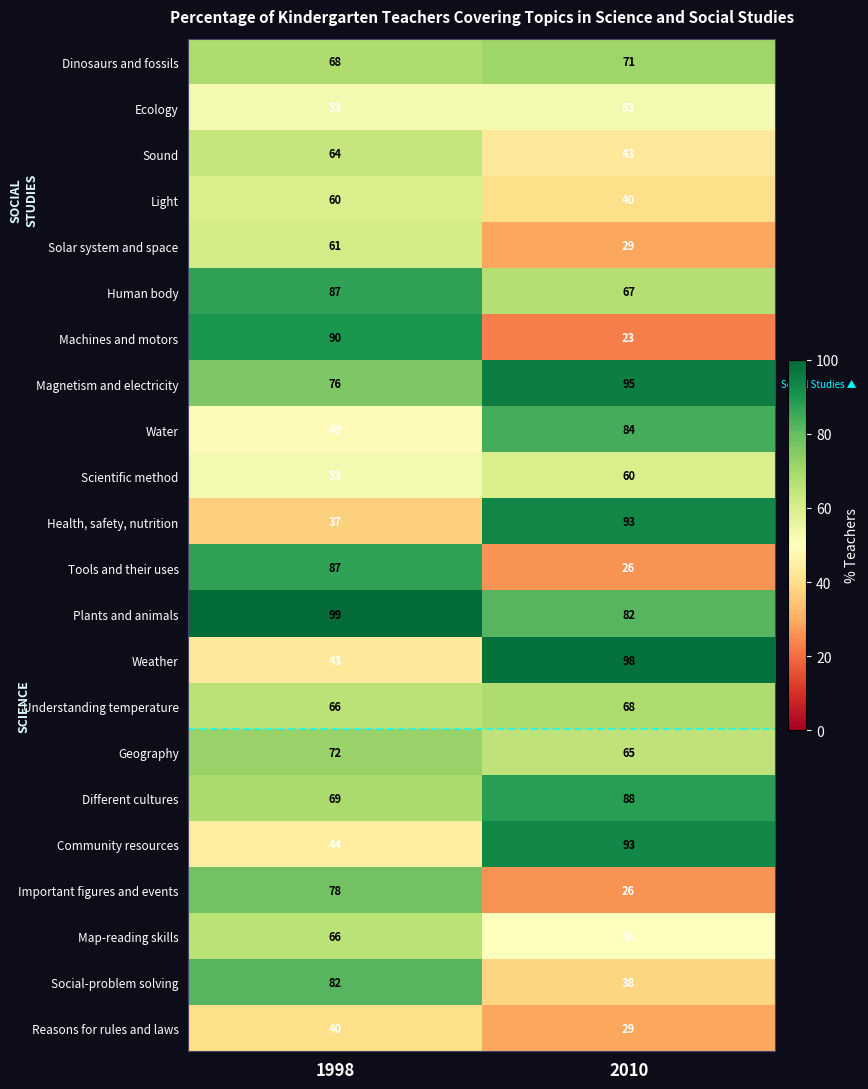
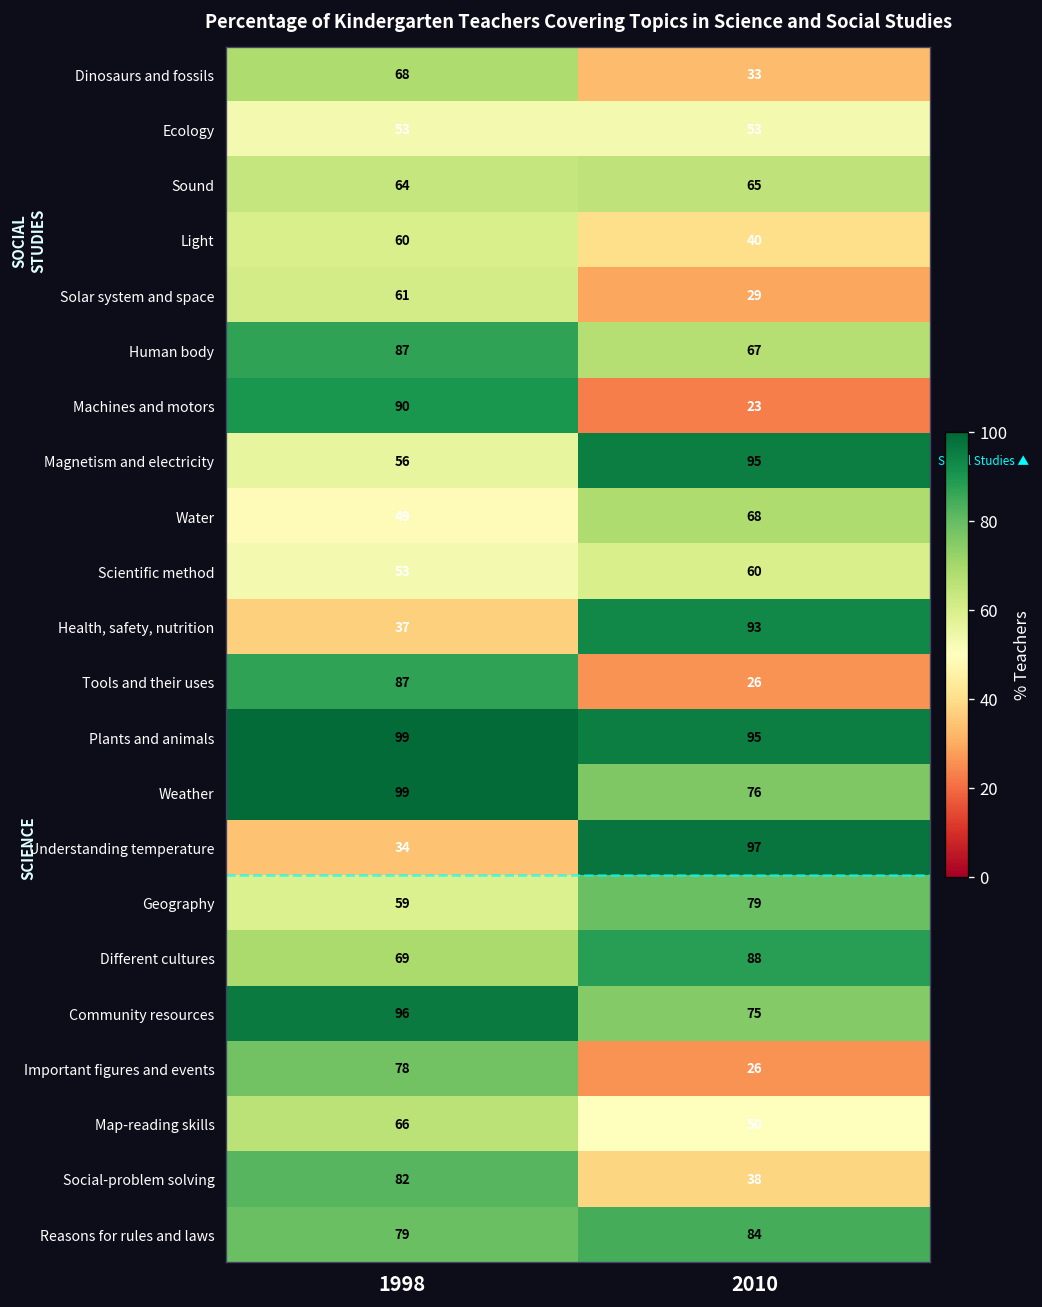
  {
    "Dinosaurs and fossils": {
      "1998": 68,
-     "2010": 71
+     "2010": 33
    },
    "Ecology": {
      "1998": 53,
      "2010": 53
    },
    "Sound": {
      "1998": 64,
-     "2010": 43
+     "2010": 65
    },
    "Light": {
      "1998": 60,
      "2010": 40
    },
    "Solar system and space": {
      "1998": 61,
      "2010": 29
    },
    "Human body": {
      "1998": 87,
      "2010": 67
    },
    "Machines and motors": {
      "1998": 90,
      "2010": 23
    },
    "Magnetism and electricity": {
-     "1998": 76,
+     "1998": 56,
      "2010": 95
    },
    "Water": {
      "1998": 49,
-     "2010": 84
+     "2010": 68
    },
    "Scientific method": {
      "1998": 53,
      "2010": 60
    },
    "Health, safety, nutrition": {
      "1998": 37,
      "2010": 93
    },
    "Tools and their uses": {
      "1998": 87,
      "2010": 26
    },
    "Plants and animals": {
      "1998": 99,
-     "2010": 82
+     "2010": 95
    },
    "Weather": {
-     "1998": 43,
-     "2010": 98
+     "1998": 99,
+     "2010": 76
    },
    "Understanding temperature": {
-     "1998": 66,
-     "2010": 68
+     "1998": 34,
+     "2010": 97
    },
    "Geography": {
-     "1998": 72,
-     "2010": 65
+     "1998": 59,
+     "2010": 79
    },
    "Different cultures": {
      "1998": 69,
      "2010": 88
    },
    "Community resources": {
-     "1998": 44,
-     "2010": 93
+     "1998": 96,
+     "2010": 75
    },
    "Important figures and events": {
      "1998": 78,
      "2010": 26
    },
    "Map-reading skills": {
      "1998": 66,
      "2010": 50
    },
    "Social-problem solving": {
      "1998": 82,
      "2010": 38
    },
    "Reasons for rules and laws": {
-     "1998": 40,
-     "2010": 29
+     "1998": 79,
+     "2010": 84
    }
  }
